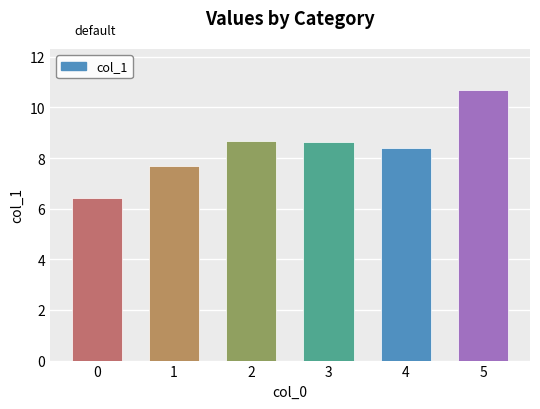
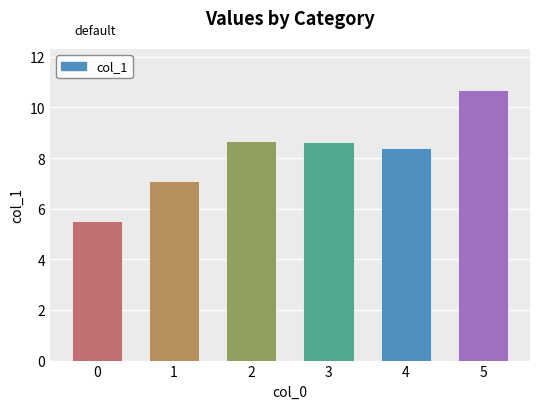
  {
-   "0": 6.4,
-   "1": 7.7,
+   "0": 5.5,
+   "1": 7.1,
    "2": 8.7,
    "3": 8.6,
    "4": 8.4,
    "5": 10.7
  }
